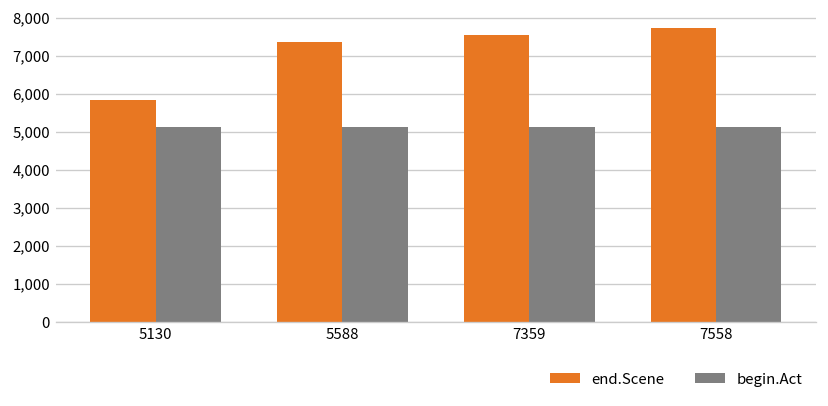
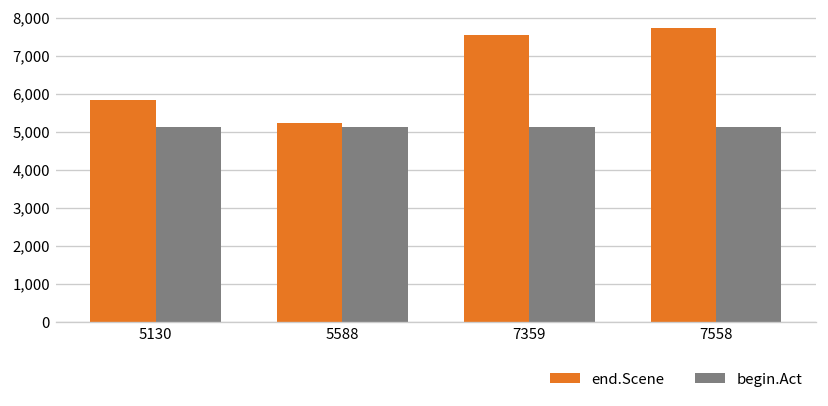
  {
    "end.Scene": {
      "5130": "5,800",
-     "5588": "7,300",
+     "5588": "5,200",
      "7359": "7,500",
      "7558": "7,700"
    },
    "begin.Act": {
      "5130": "5,100",
      "5588": "5,100",
      "7359": "5,100",
      "7558": "5,100"
    }
  }
